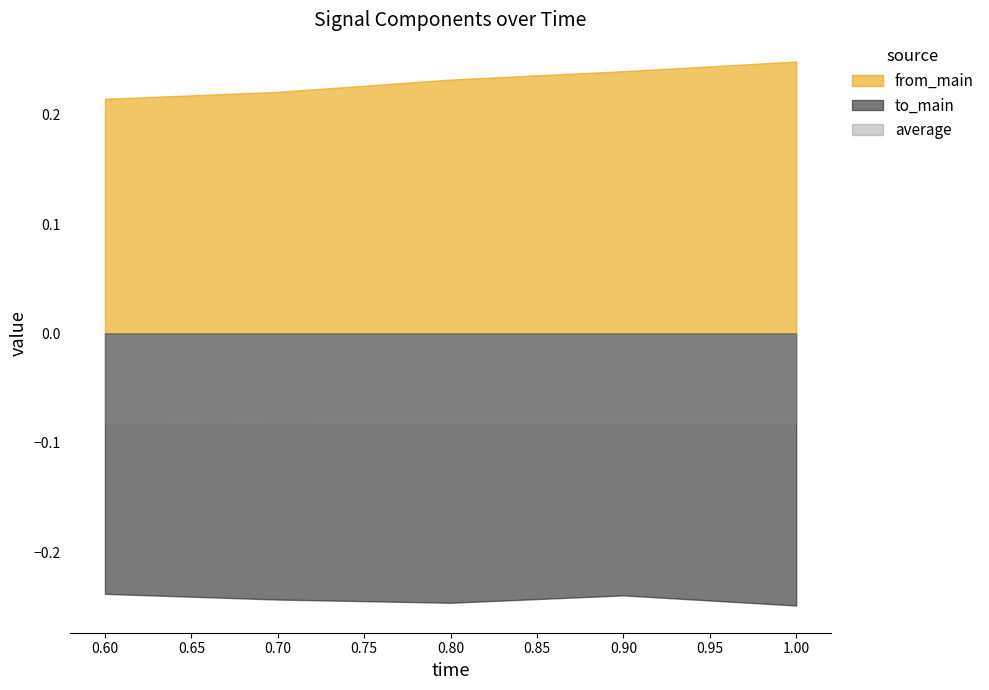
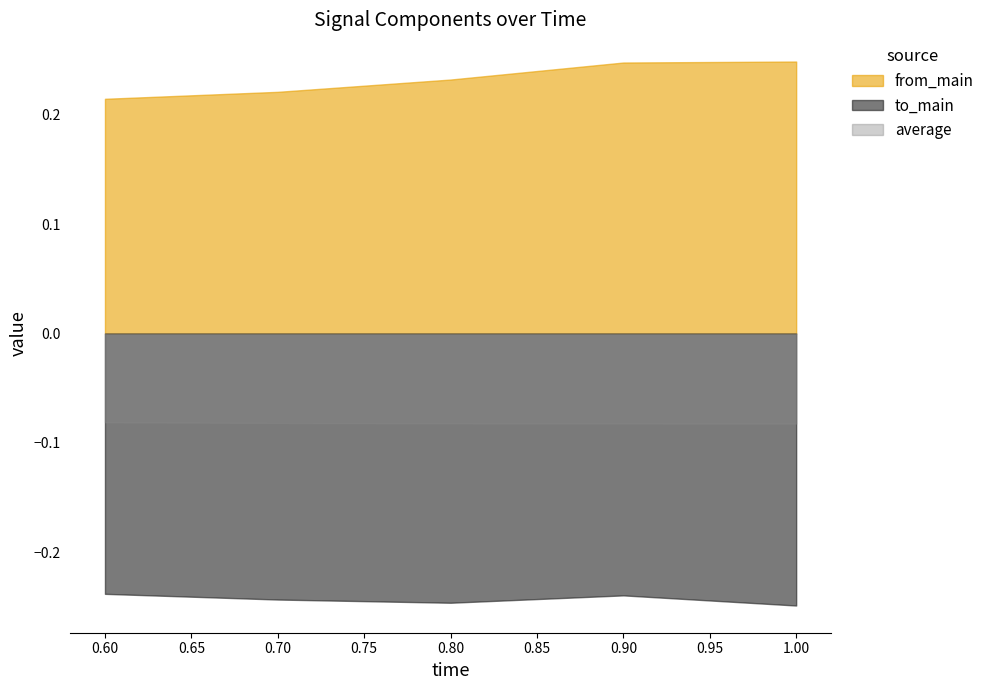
  {
    "from_main": {
      "0.60": 0.215,
      "0.70": 0.221,
      "0.80": 0.232,
-     "0.90": 0.240,
+     "0.90": 0.248,
      "1.00": 0.249
    }
  }
